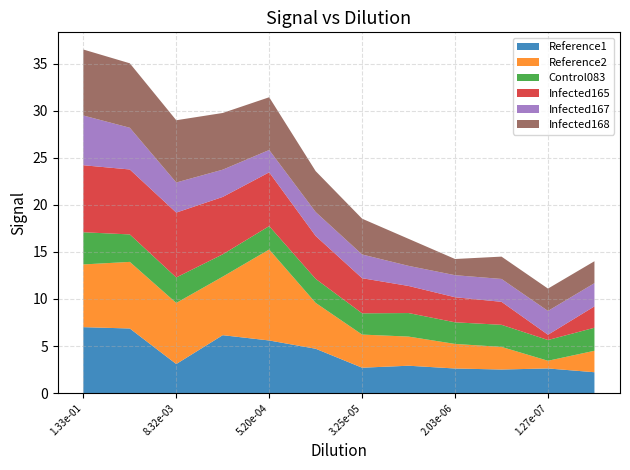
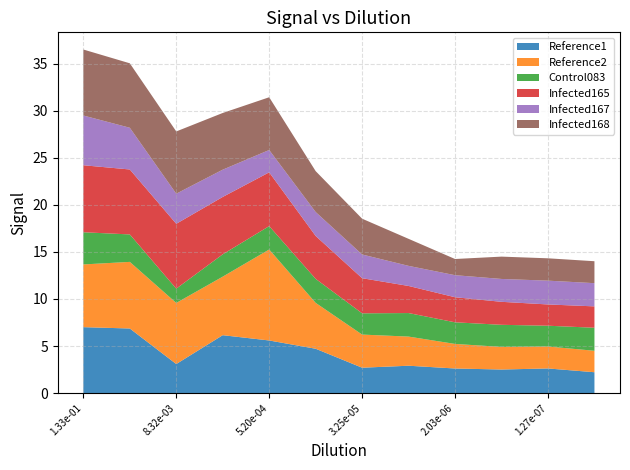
  {
    "Reference1": {
      "1.33e-01": 7,
      "8.32e-03": 3,
      "5.20e-04": 6,
      "3.25e-05": 3,
      "2.03e-06": 3,
      "1.27e-07": 3
    },
    "Reference2": {
      "1.33e-01": 7,
      "8.32e-03": 6,
      "5.20e-04": 10,
      "3.25e-05": 4,
      "2.03e-06": 3,
-     "1.27e-07": 1
+     "1.27e-07": 2
    },
    "Control083": {
      "1.33e-01": 3,
-     "8.32e-03": 3,
+     "8.32e-03": 2,
      "5.20e-04": 2,
      "3.25e-05": 2,
      "2.03e-06": 2,
      "1.27e-07": 2
    },
    "Infected165": {
      "1.33e-01": 7,
      "8.32e-03": 7,
      "5.20e-04": 6,
      "3.25e-05": 4,
      "2.03e-06": 3,
-     "1.27e-07": 1
+     "1.27e-07": 2
    },
    "Infected167": {
      "1.33e-01": 5,
      "8.32e-03": 3,
      "5.20e-04": 2,
      "3.25e-05": 3,
      "2.03e-06": 2,
      "1.27e-07": 3
    },
    "Infected168": {
      "1.33e-01": 7,
      "8.32e-03": 7,
      "5.20e-04": 6,
      "3.25e-05": 4,
      "2.03e-06": 2,
      "1.27e-07": 2
    }
  }
